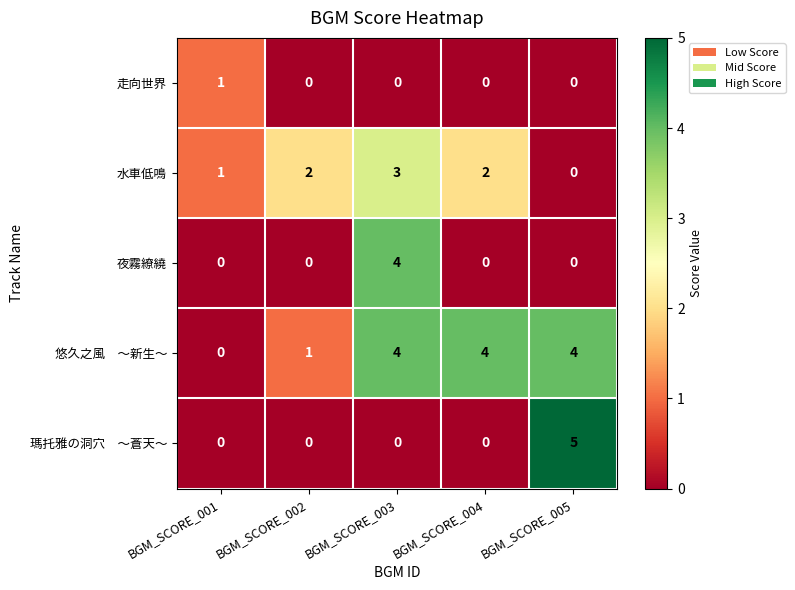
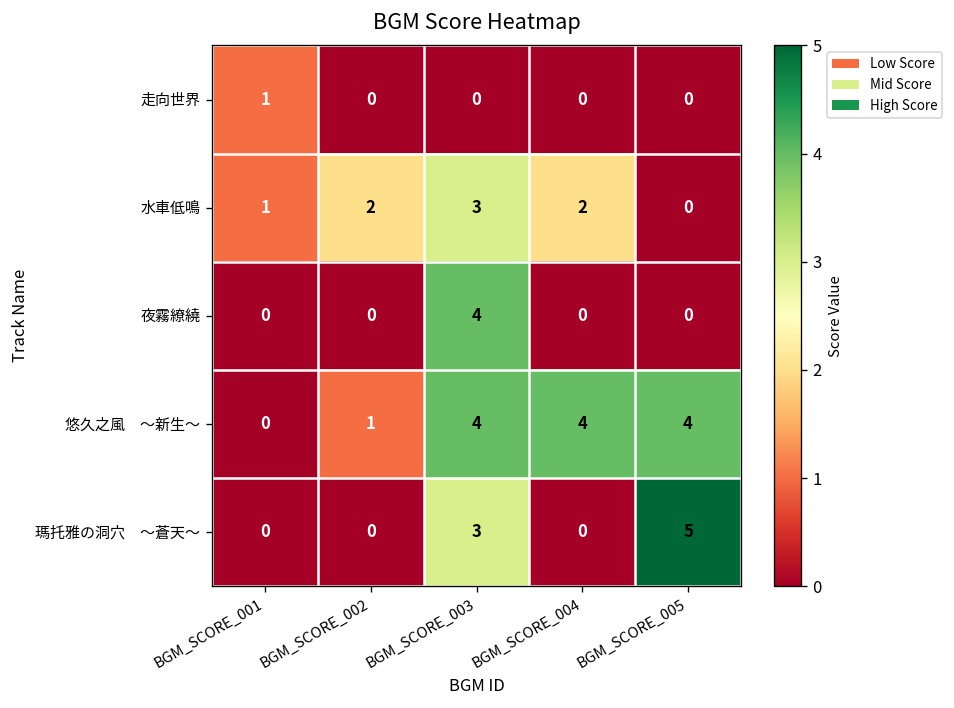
  {
    "走向世界": {
      "BGM_SCORE_001": 1,
      "BGM_SCORE_002": 0,
      "BGM_SCORE_003": 0,
      "BGM_SCORE_004": 0,
      "BGM_SCORE_005": 0
    },
    "水車低鳴": {
      "BGM_SCORE_001": 1,
      "BGM_SCORE_002": 2,
      "BGM_SCORE_003": 3,
      "BGM_SCORE_004": 2,
      "BGM_SCORE_005": 0
    },
    "夜霧繚繞": {
      "BGM_SCORE_001": 0,
      "BGM_SCORE_002": 0,
      "BGM_SCORE_003": 4,
      "BGM_SCORE_004": 0,
      "BGM_SCORE_005": 0
    },
    "悠久之風 ～新生～": {
      "BGM_SCORE_001": 0,
      "BGM_SCORE_002": 1,
      "BGM_SCORE_003": 4,
      "BGM_SCORE_004": 4,
      "BGM_SCORE_005": 4
    },
    "瑪托雅の洞穴 ～蒼天～": {
      "BGM_SCORE_001": 0,
      "BGM_SCORE_002": 0,
-     "BGM_SCORE_003": 0,
+     "BGM_SCORE_003": 3,
      "BGM_SCORE_004": 0,
      "BGM_SCORE_005": 5
    }
  }
